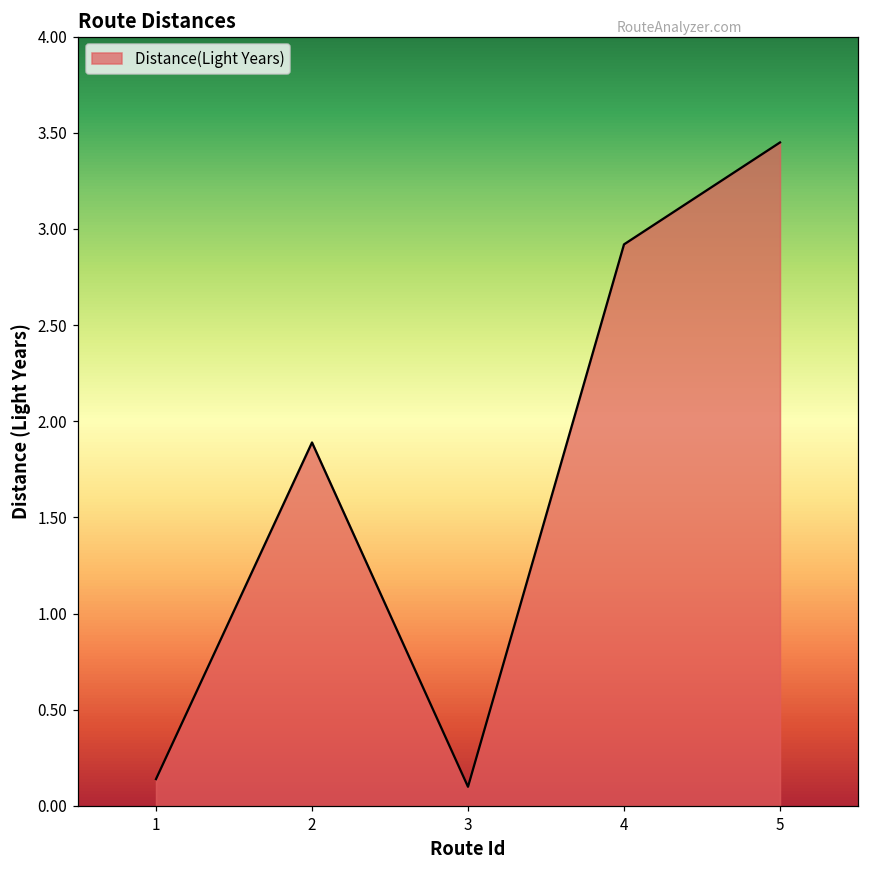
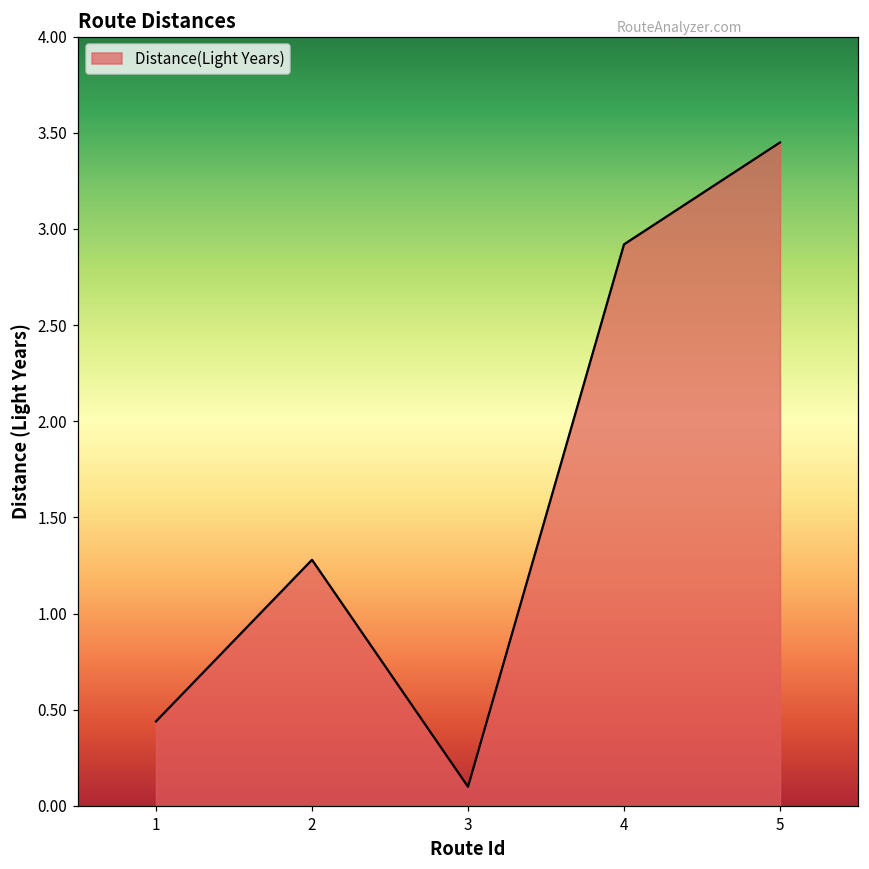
  {
-   "1": 0.14,
-   "2": 1.89,
+   "1": 0.44,
+   "2": 1.28,
    "3": 0.10,
    "4": 2.92,
    "5": 3.45
  }
